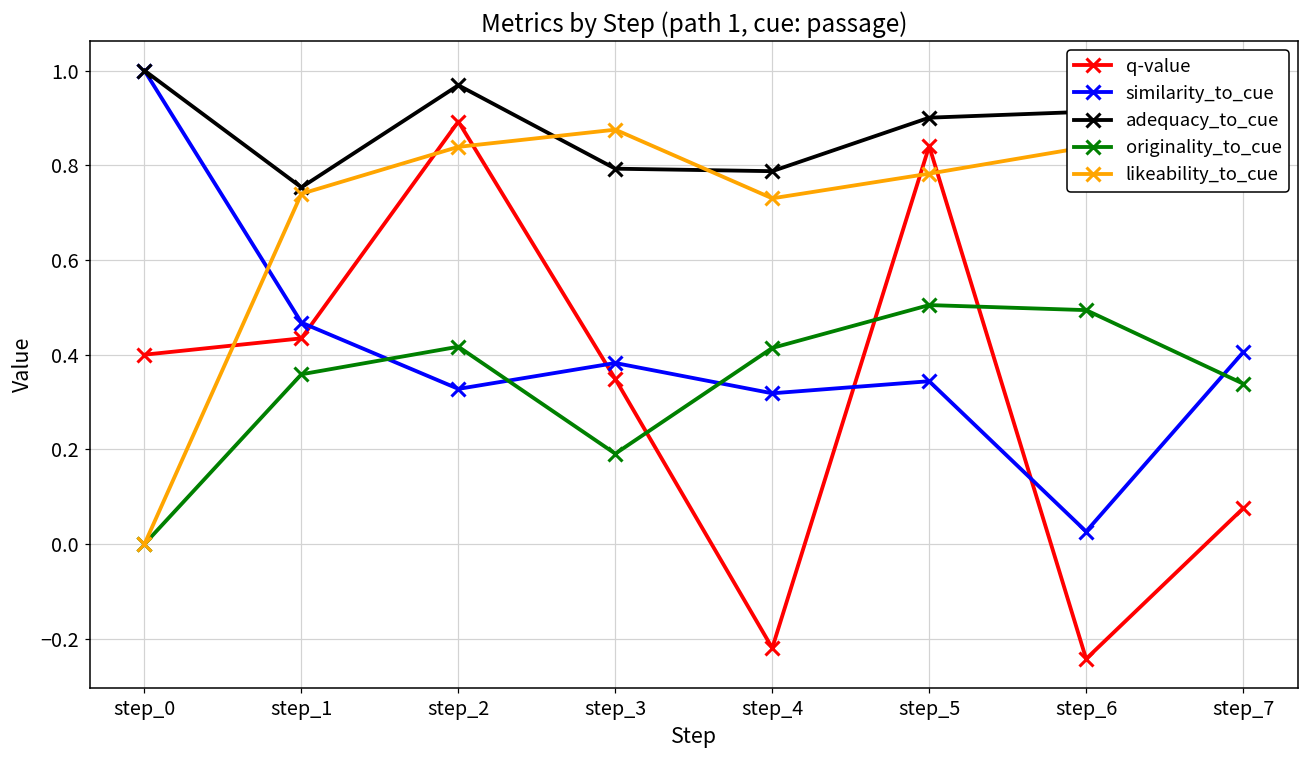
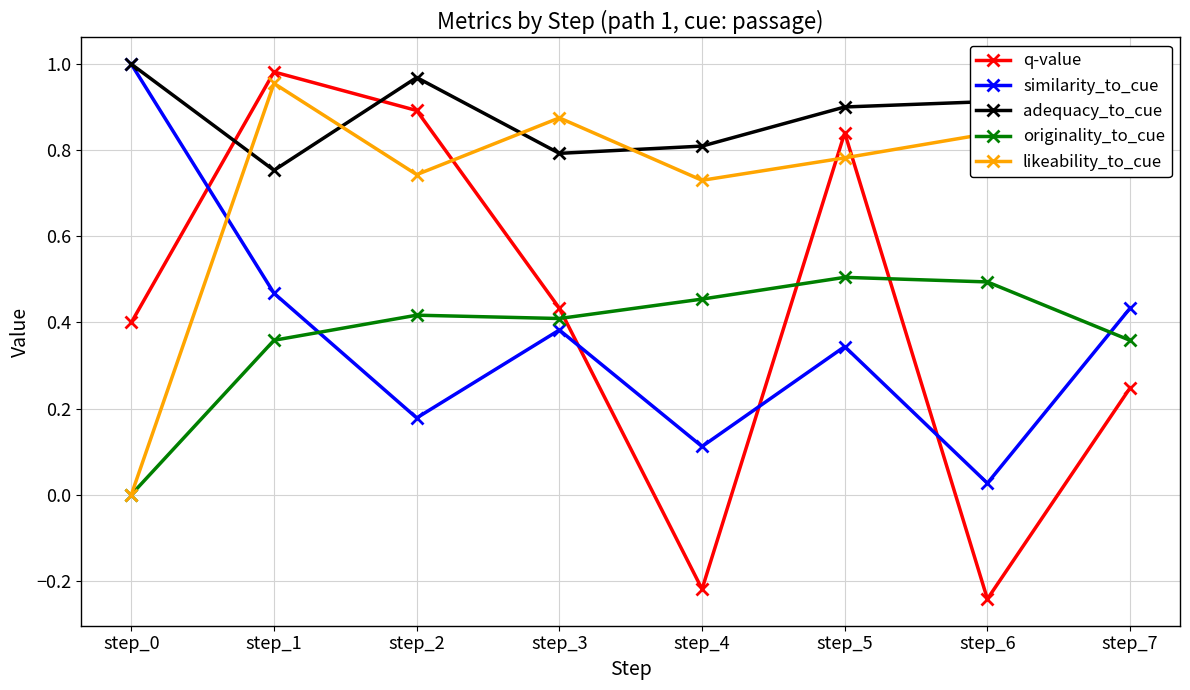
  {
    "q-value": {
      "step_0": 0.40,
-     "step_1": 0.43,
+     "step_1": 0.98,
      "step_2": 0.89,
-     "step_3": 0.35,
+     "step_3": 0.43,
      "step_4": -0.22,
      "step_5": 0.84,
      "step_6": -0.24,
-     "step_7": 0.08
+     "step_7": 0.25
    },
    "similarity_to_cue": {
      "step_1": 0.47,
-     "step_2": 0.33,
+     "step_2": 0.18,
      "step_3": 0.38,
-     "step_4": 0.32,
+     "step_4": 0.11,
      "step_5": 0.34,
      "step_6": 0.03,
-     "step_7": 0.40
+     "step_7": 0.43
    },
    "adequacy_to_cue": {
      "step_1": 0.75,
      "step_2": 0.97,
      "step_3": 0.79,
-     "step_4": 0.79,
+     "step_4": 0.81,
      "step_5": 0.90
    },
    "originality_to_cue": {
      "step_1": 0.36,
      "step_2": 0.42,
-     "step_3": 0.19,
-     "step_4": 0.41,
+     "step_3": 0.41,
+     "step_4": 0.45,
      "step_5": 0.50,
      "step_6": 0.49,
-     "step_7": 0.34
+     "step_7": 0.36
    },
    "likeability_to_cue": {
-     "step_1": 0.74,
-     "step_2": 0.84,
+     "step_1": 0.96,
+     "step_2": 0.74,
      "step_3": 0.88,
      "step_4": 0.73,
      "step_5": 0.78
    }
  }
